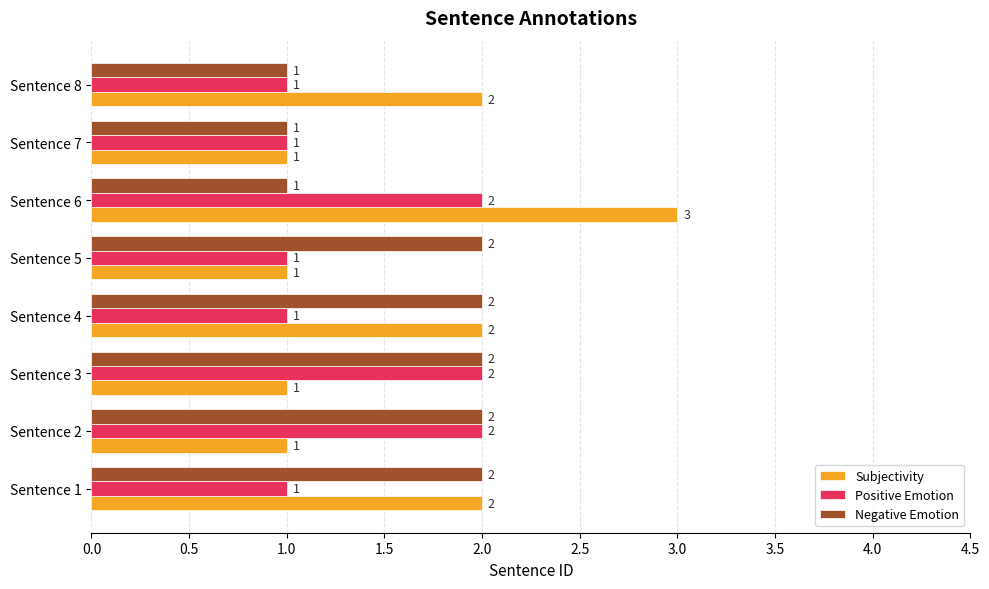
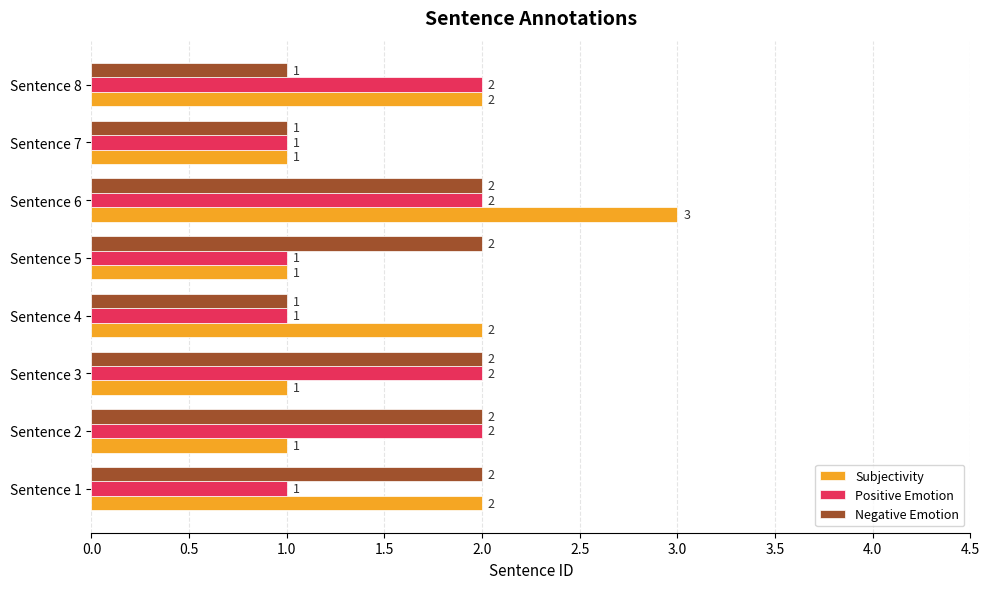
  {
    "Subjectivity": {
      "Sentence 8": 2,
      "Sentence 7": 1,
      "Sentence 6": 3,
      "Sentence 5": 1,
      "Sentence 4": 2,
      "Sentence 3": 1,
      "Sentence 2": 1,
      "Sentence 1": 2
    },
    "Positive Emotion": {
-     "Sentence 8": 1,
+     "Sentence 8": 2,
      "Sentence 7": 1,
      "Sentence 6": 2,
      "Sentence 5": 1,
      "Sentence 4": 1,
      "Sentence 3": 2,
      "Sentence 2": 2,
      "Sentence 1": 1
    },
    "Negative Emotion": {
      "Sentence 8": 1,
      "Sentence 7": 1,
-     "Sentence 6": 1,
+     "Sentence 6": 2,
      "Sentence 5": 2,
-     "Sentence 4": 2,
+     "Sentence 4": 1,
      "Sentence 3": 2,
      "Sentence 2": 2,
      "Sentence 1": 2
    }
  }
